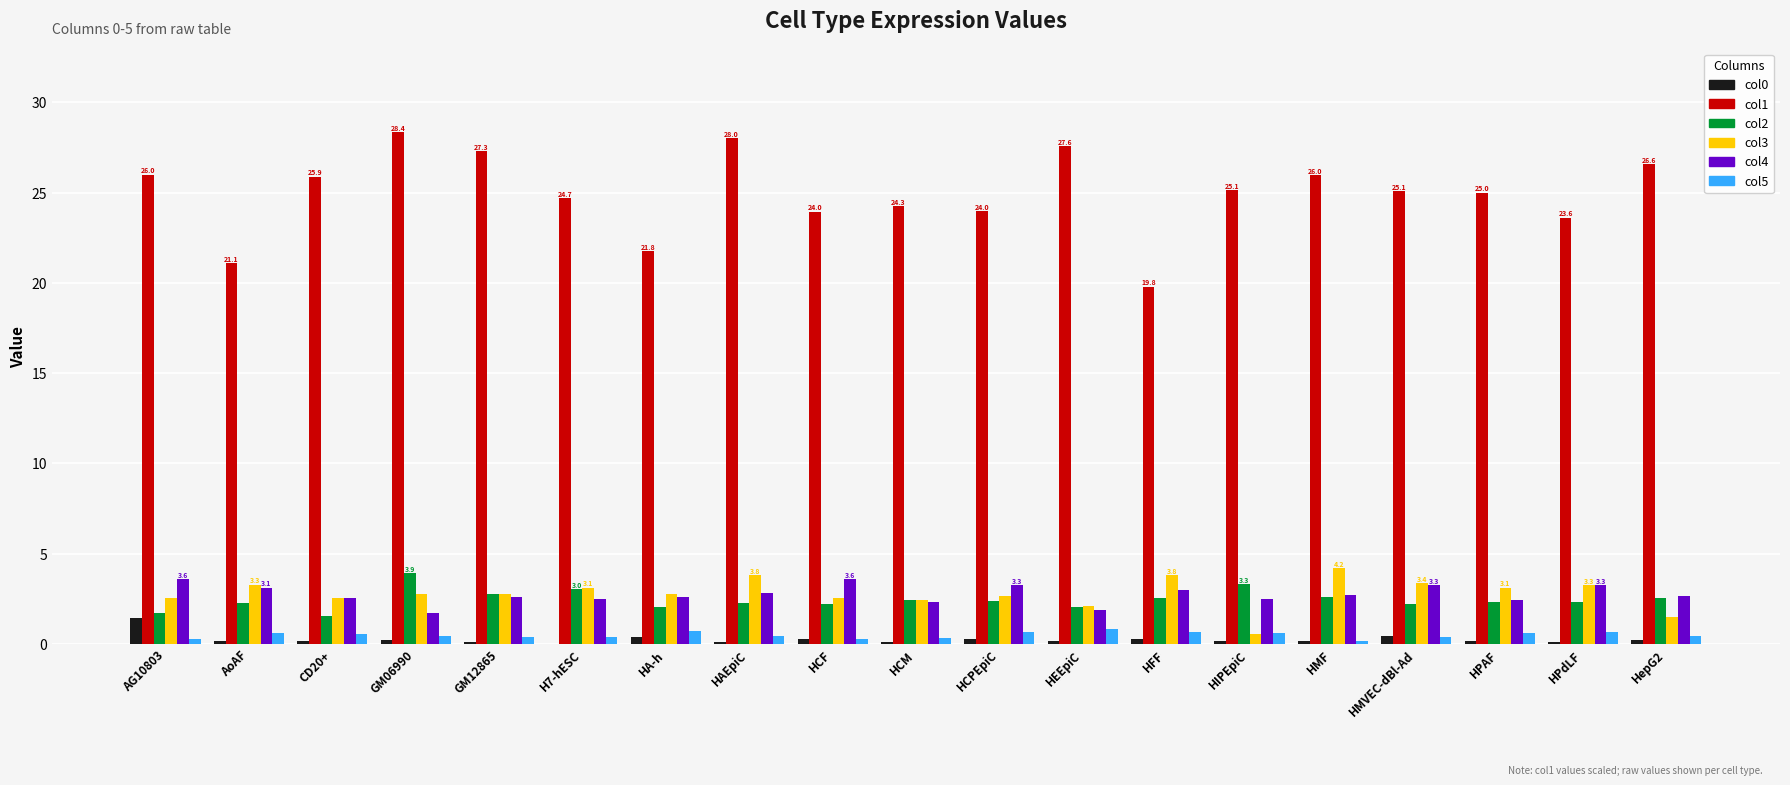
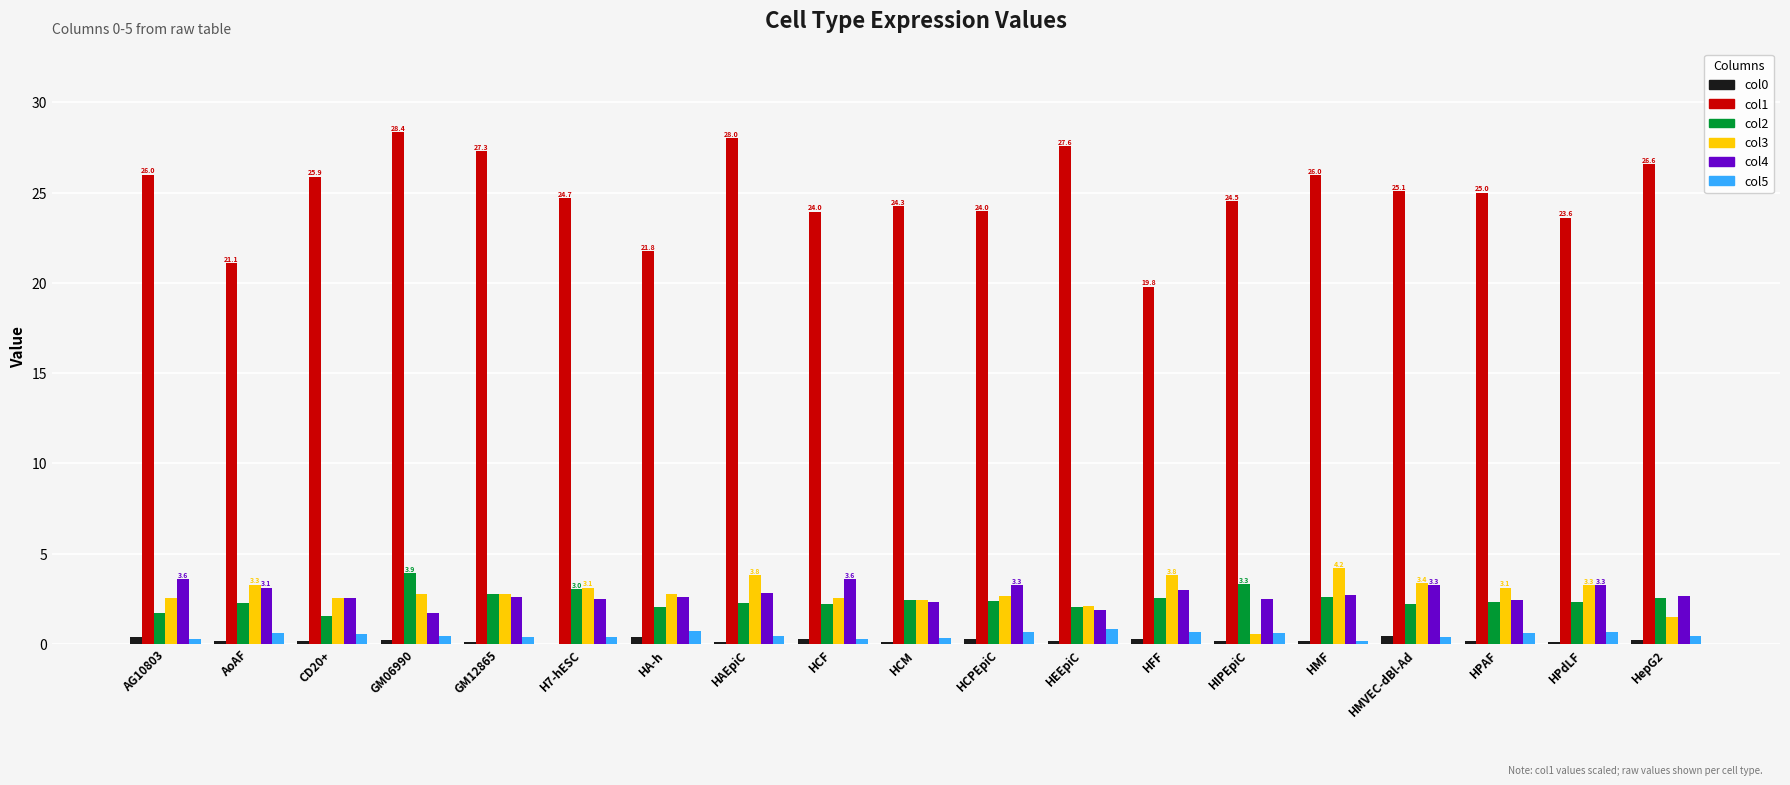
  {
    "col0": {
-     "AG10803": 1.5,
+     "AG10803": 0.4,
      "AoAF": 0.2,
      "CD20+": 0.2,
      "GM06990": 0.2,
      "H7-hESC": 0.0,
      "HA-h": 0.4,
      "HCF": 0.3,
      "HCPEpiC": 0.3,
      "HEEpiC": 0.2,
      "HFF": 0.2,
      "HIPEpiC": 0.2,
      "HMF": 0.2,
      "HMVEC-dBl-Ad": 0.5,
      "HPAF": 0.2,
      "HepG2": 0.2
    },
    "col1": {
      "AG10803": 26.0,
      "AoAF": 21.1,
      "CD20+": 25.9,
      "GM06990": 28.4,
      "GM12865": 27.3,
      "H7-hESC": 24.7,
      "HA-h": 21.8,
      "HAEpiC": 28.0,
      "HCF": 24.0,
      "HCM": 24.3,
      "HCPEpiC": 24.0,
      "HEEpiC": 27.6,
      "HFF": 19.8,
-     "HIPEpiC": 25.1,
+     "HIPEpiC": 24.5,
      "HMF": 26.0,
      "HMVEC-dBl-Ad": 25.1,
      "HPAF": 25.0,
      "HPdLF": 23.6,
      "HepG2": 26.6
    },
    "col2": {
      "GM06990": 3.9,
      "H7-hESC": 3.0,
      "HIPEpiC": 3.3
    },
    "col3": {
      "AoAF": 3.3,
      "H7-hESC": 3.1,
      "HAEpiC": 3.8,
      "HFF": 3.8,
      "HMF": 4.2,
      "HMVEC-dBl-Ad": 3.4,
      "HPAF": 3.1,
      "HPdLF": 3.3
    },
    "col4": {
      "AG10803": 3.6,
      "AoAF": 3.1,
      "HCF": 3.6,
      "HCPEpiC": 3.3,
      "HMVEC-dBl-Ad": 3.3,
      "HPdLF": 3.3
    },
    "col5": {
      "AG10803": 0.3,
      "AoAF": 0.6,
      "CD20+": 0.5,
      "GM06990": 0.5,
      "GM12865": 0.4,
      "H7-hESC": 0.4,
      "HA-h": 0.7,
      "HAEpiC": 0.5,
      "HCF": 0.3,
      "HCM": 0.3,
      "HCPEpiC": 0.7,
      "HEEpiC": 0.8,
      "HFF": 0.7,
      "HIPEpiC": 0.6,
      "HMF": 0.2,
      "HMVEC-dBl-Ad": 0.4,
      "HPAF": 0.6,
      "HPdLF": 0.7,
      "HepG2": 0.5
    }
  }
